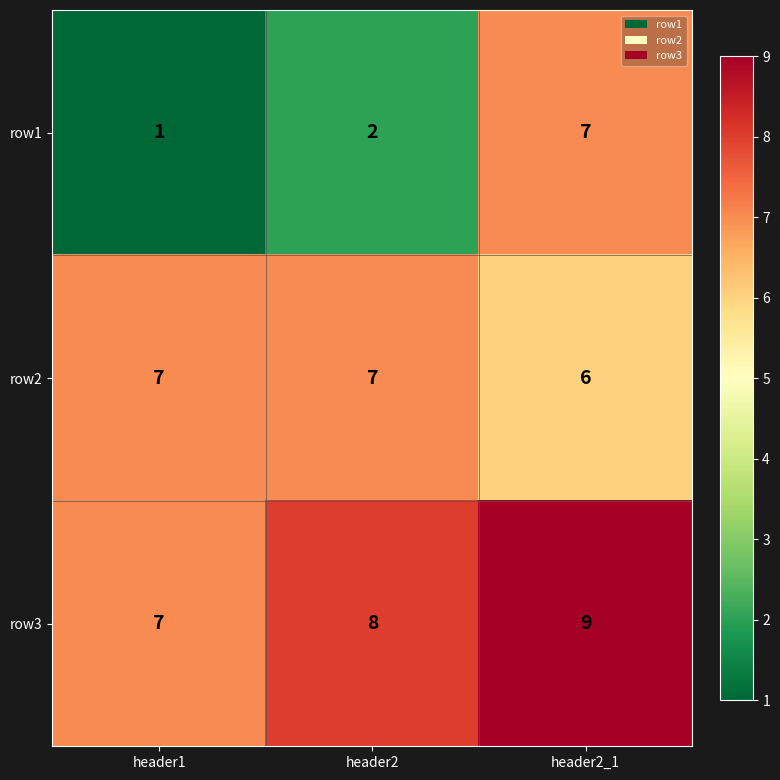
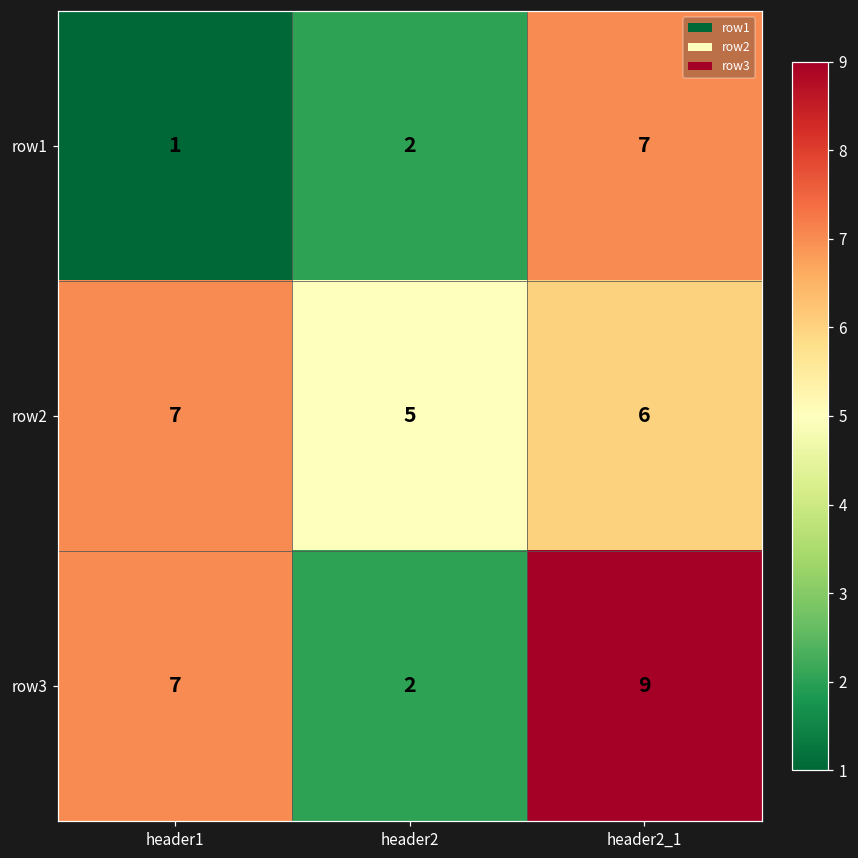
  {
    "row1": {
      "header1": 1,
      "header2": 2,
      "header2_1": 7
    },
    "row2": {
      "header1": 7,
-     "header2": 7,
+     "header2": 5,
      "header2_1": 6
    },
    "row3": {
      "header1": 7,
-     "header2": 8,
+     "header2": 2,
      "header2_1": 9
    }
  }
